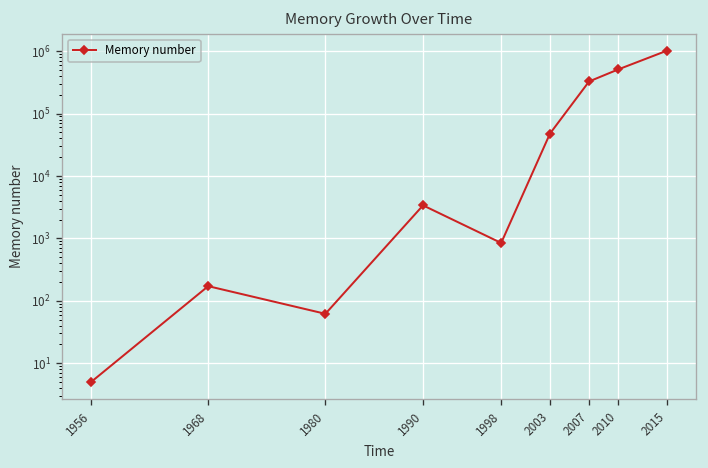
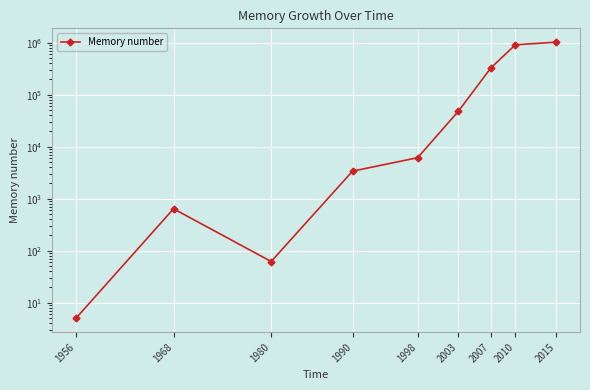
  {
    "1956": 5,
-   "1968": 170,
+   "1968": 600,
    "1980": 60,
    "1990": 3000,
-   "1998": 800,
+   "1998": 6000,
    "2003": 50000,
    "2007": 300000,
-   "2010": 500000,
+   "2010": 900000,
    "2015": 1000000
  }
